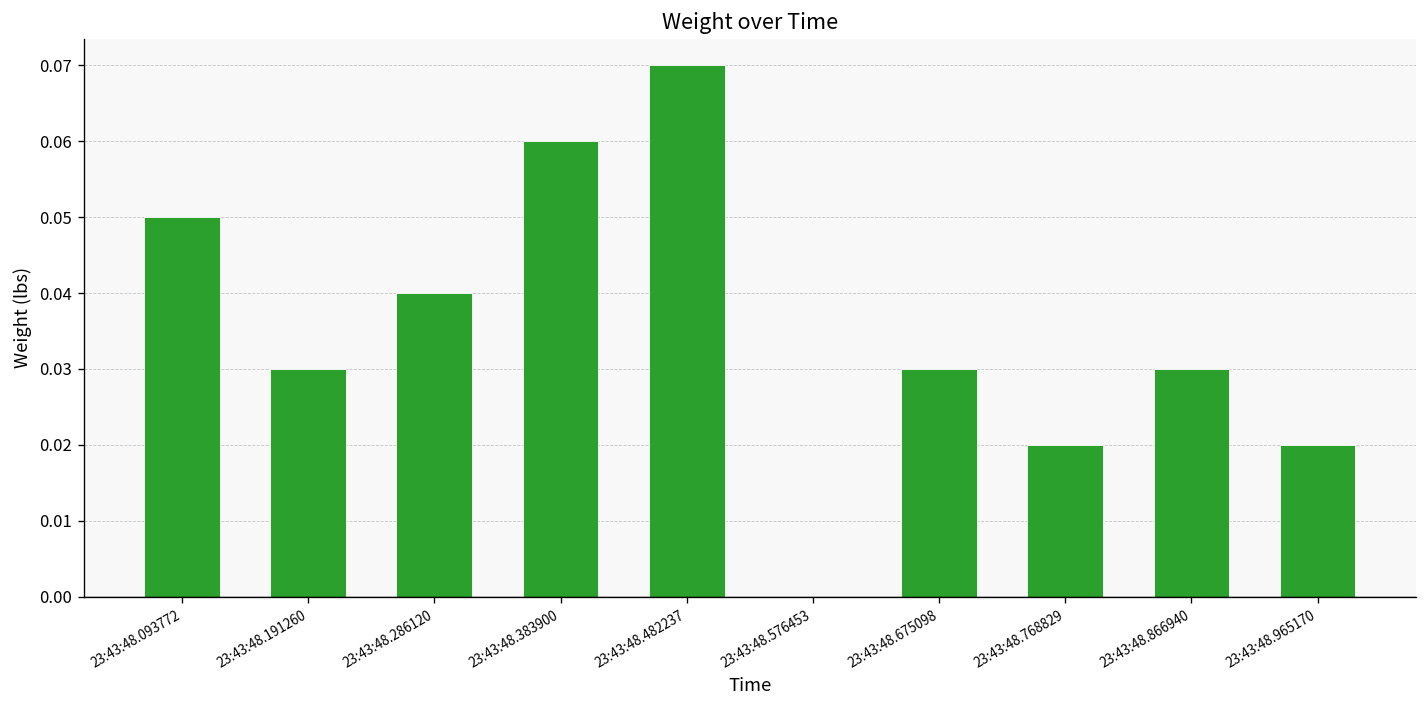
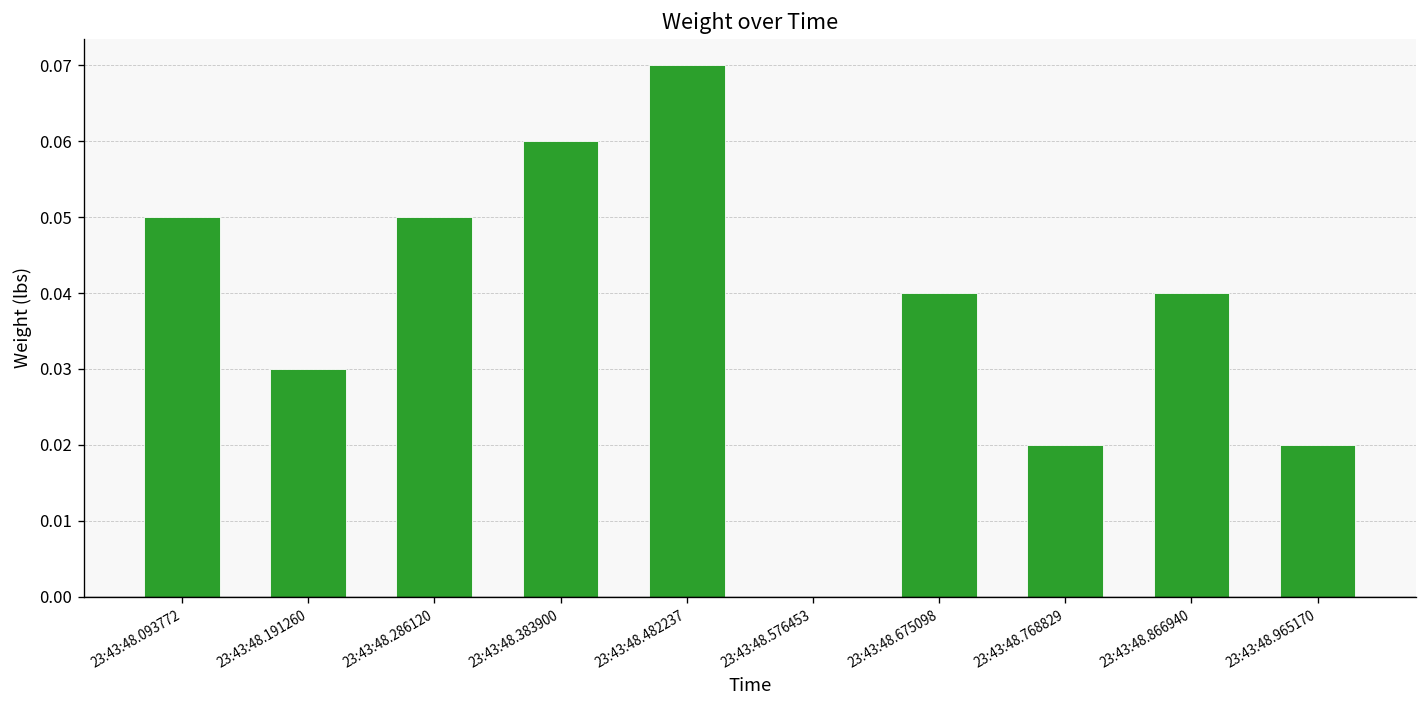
  {
    "23:43:48.093772": 0.05,
    "23:43:48.191260": 0.03,
-   "23:43:48.286120": 0.04,
+   "23:43:48.286120": 0.05,
    "23:43:48.383900": 0.06,
    "23:43:48.482237": 0.07,
    "23:43:48.576453": 0.00,
-   "23:43:48.675098": 0.03,
+   "23:43:48.675098": 0.04,
    "23:43:48.768829": 0.02,
-   "23:43:48.866940": 0.03,
+   "23:43:48.866940": 0.04,
    "23:43:48.965170": 0.02
  }
